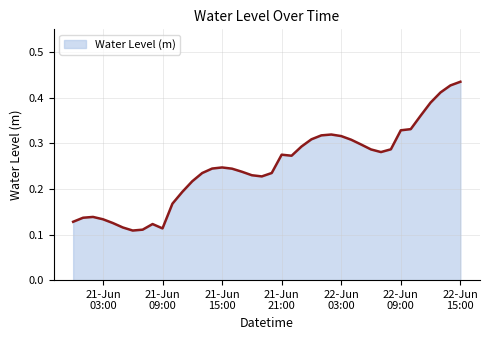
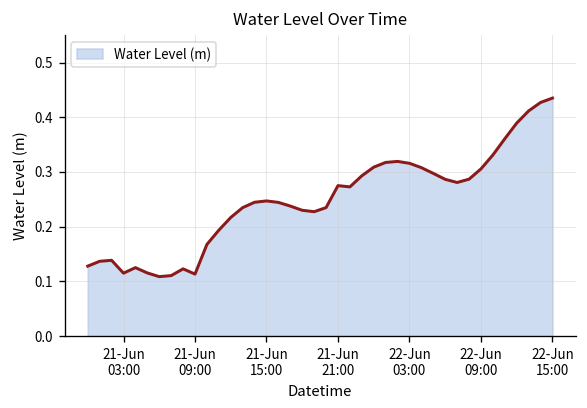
  {
-   "21-Jun 03:00": 0.13,
+   "21-Jun 03:00": 0.12,
    "21-Jun 09:00": 0.11,
    "21-Jun 15:00": 0.25,
    "21-Jun 21:00": 0.28,
    "22-Jun 03:00": 0.32,
-   "22-Jun 09:00": 0.33,
+   "22-Jun 09:00": 0.31,
    "22-Jun 15:00": 0.44
  }
